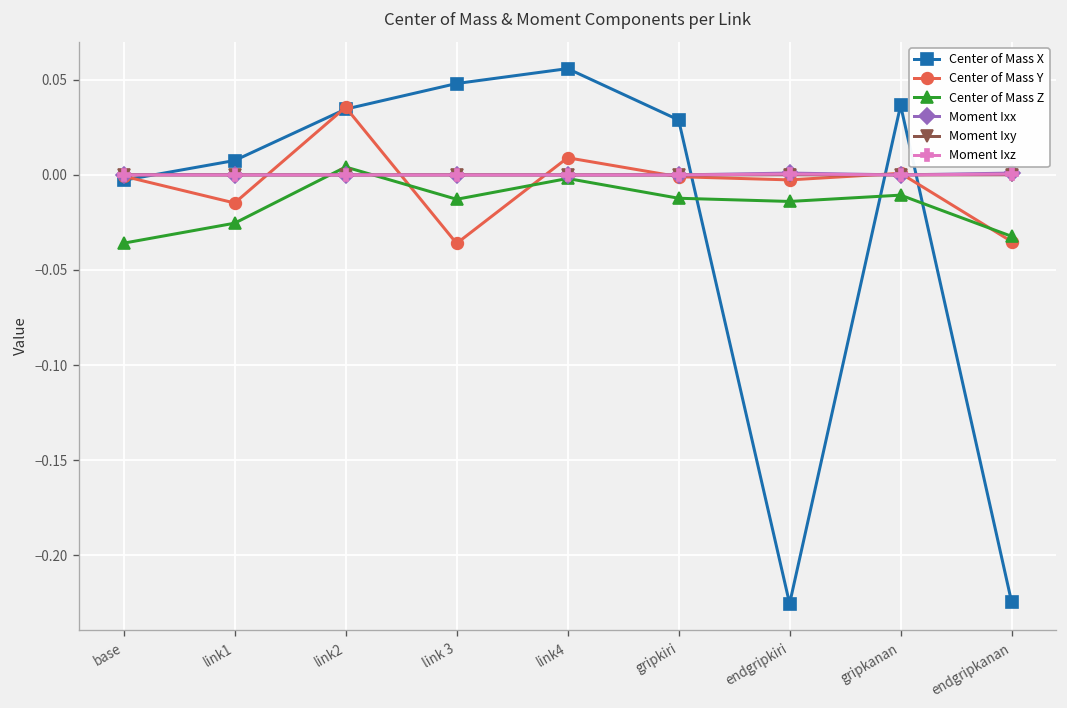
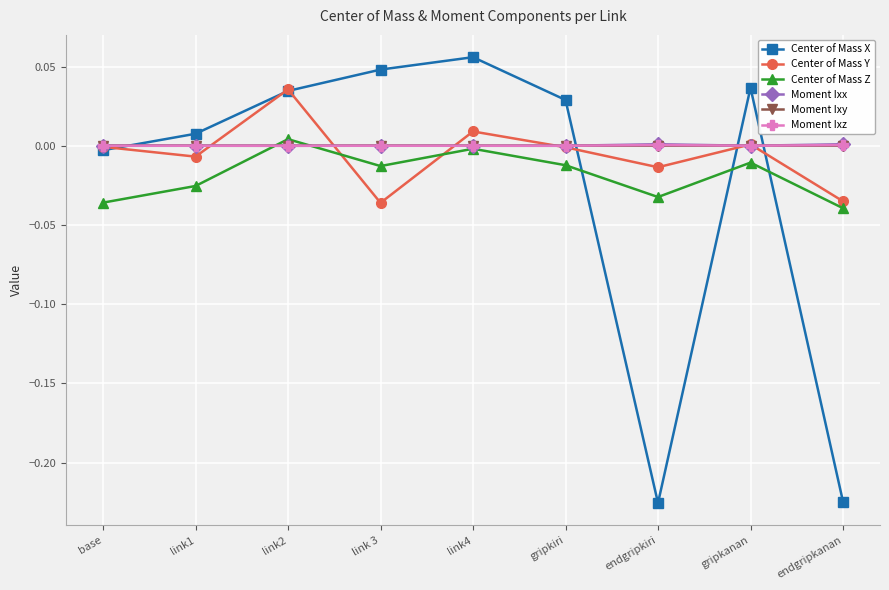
  {
    "Center of Mass X": {
      "base": -0.003,
      "link1": 0.008,
      "link 3": 0.048,
      "link4": 0.056,
      "gripkiri": 0.029,
      "endgripkiri": -0.225,
      "gripkanan": 0.037,
      "endgripkanan": -0.225
    },
    "Center of Mass Y": {
-     "link1": -0.015,
+     "link1": -0.007,
      "link 3": -0.036,
      "link4": 0.009,
-     "endgripkiri": -0.003,
+     "endgripkiri": -0.014,
      "endgripkanan": -0.035
    },
    "Center of Mass Z": {
      "base": -0.036,
      "link1": -0.025,
      "link2": 0.004,
      "link 3": -0.013,
      "link4": -0.002,
      "gripkiri": -0.012,
-     "endgripkiri": -0.014,
+     "endgripkiri": -0.032,
      "gripkanan": -0.011,
-     "endgripkanan": -0.032
+     "endgripkanan": -0.039
    }
  }
